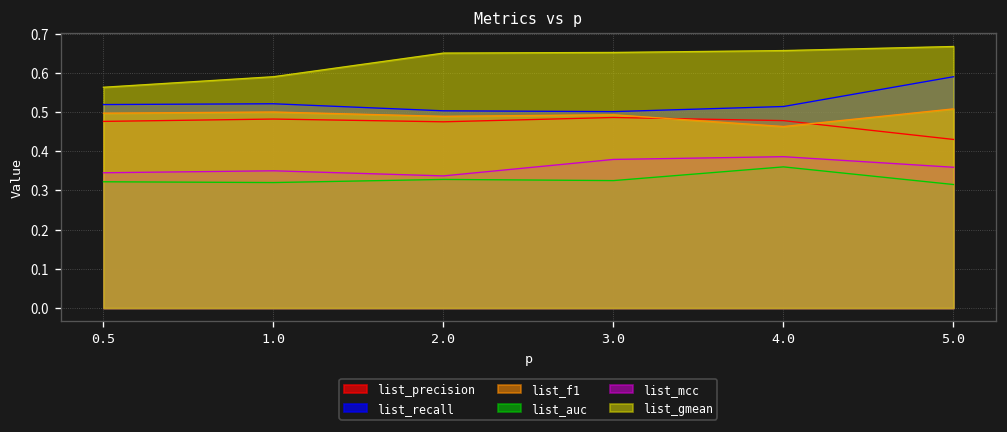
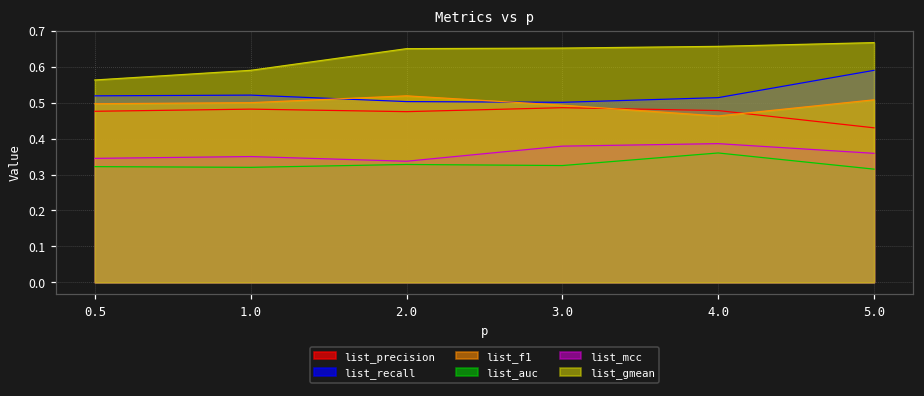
  {
    "list_precision": {
      "0.5": 0.48,
      "1.0": 0.48,
      "2.0": 0.48,
      "4.0": 0.48,
      "5.0": 0.43
    },
    "list_recall": {
      "0.5": 0.52,
      "1.0": 0.52,
      "2.0": 0.50,
      "3.0": 0.50,
      "4.0": 0.51,
      "5.0": 0.59
    },
    "list_f1": {
      "0.5": 0.50,
      "1.0": 0.50,
-     "2.0": 0.49,
+     "2.0": 0.52,
      "4.0": 0.46,
      "5.0": 0.51
    },
    "list_auc": {
      "0.5": 0.32,
      "1.0": 0.32,
      "2.0": 0.33,
      "3.0": 0.33,
      "4.0": 0.36,
      "5.0": 0.32
    },
    "list_mcc": {
      "0.5": 0.35,
      "1.0": 0.35,
      "2.0": 0.34,
      "3.0": 0.38,
      "4.0": 0.39,
      "5.0": 0.36
    },
    "list_gmean": {
      "0.5": 0.56,
      "1.0": 0.59,
      "2.0": 0.65,
      "3.0": 0.65,
      "4.0": 0.66,
      "5.0": 0.67
    }
  }
